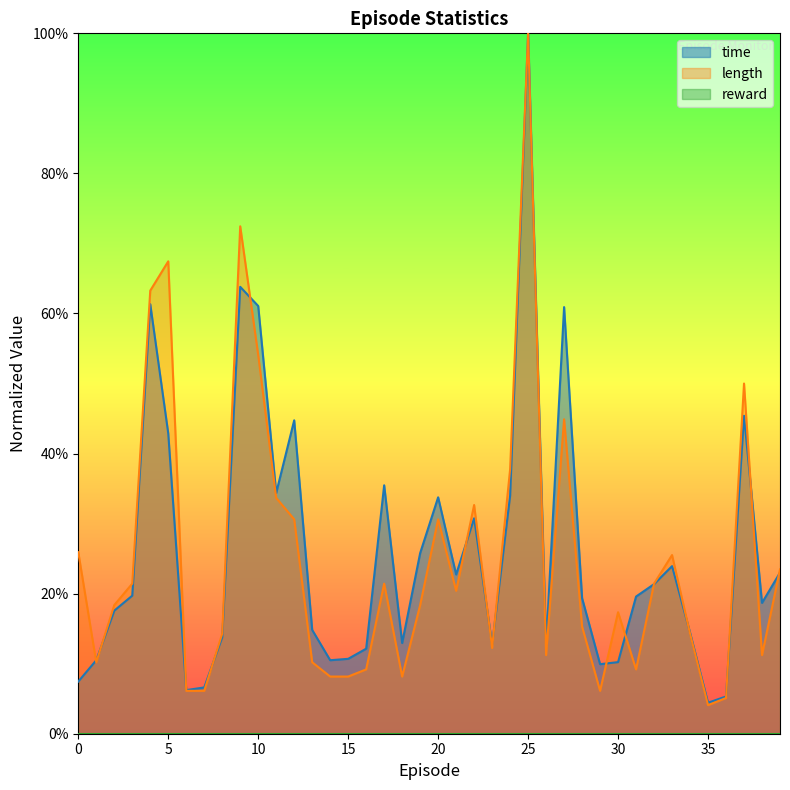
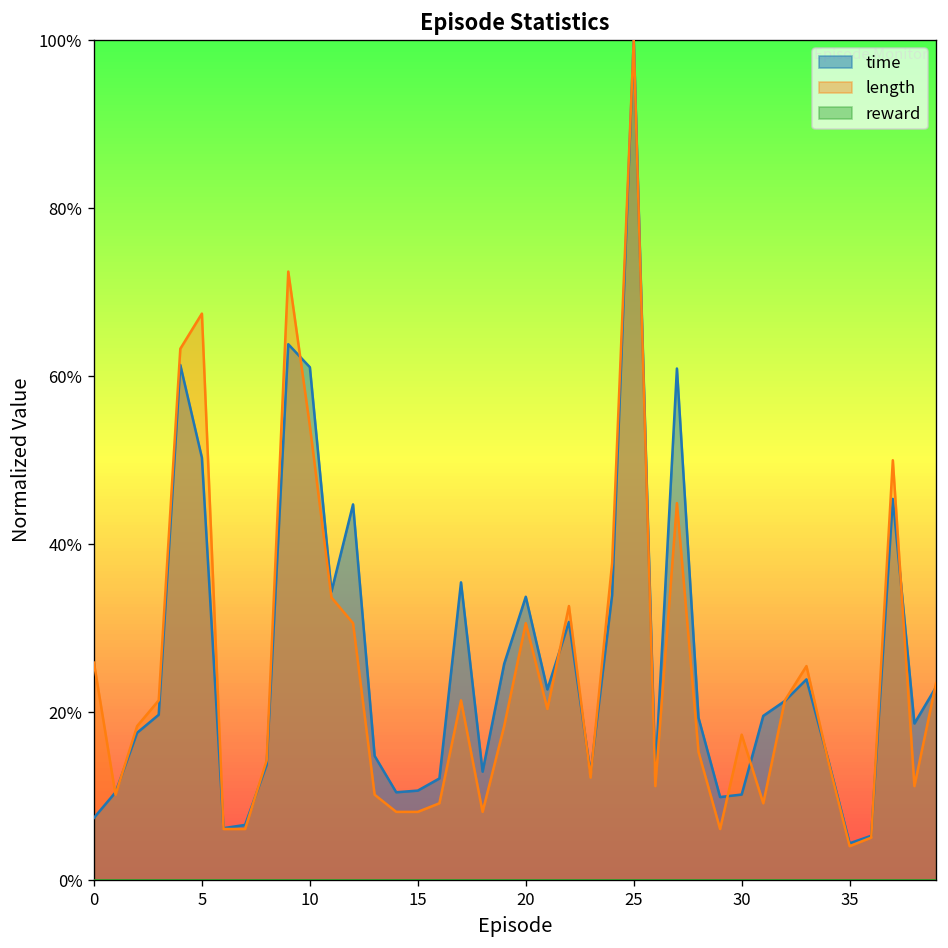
  {
    "time": {
      "0": "7%",
-     "5": "43%",
+     "5": "50%",
      "10": "61%",
      "15": "11%",
      "20": "34%",
      "30": "10%"
    },
    "length": {
      "0": "26%",
      "5": "67%",
      "10": "54%",
      "15": "8%",
      "20": "31%",
      "30": "17%"
    },
    "reward": {
      "0": "0%",
      "5": "0%",
      "10": "0%",
      "15": "0%",
      "20": "0%",
      "25": "0%",
      "30": "0%",
      "35": "0%"
    }
  }
